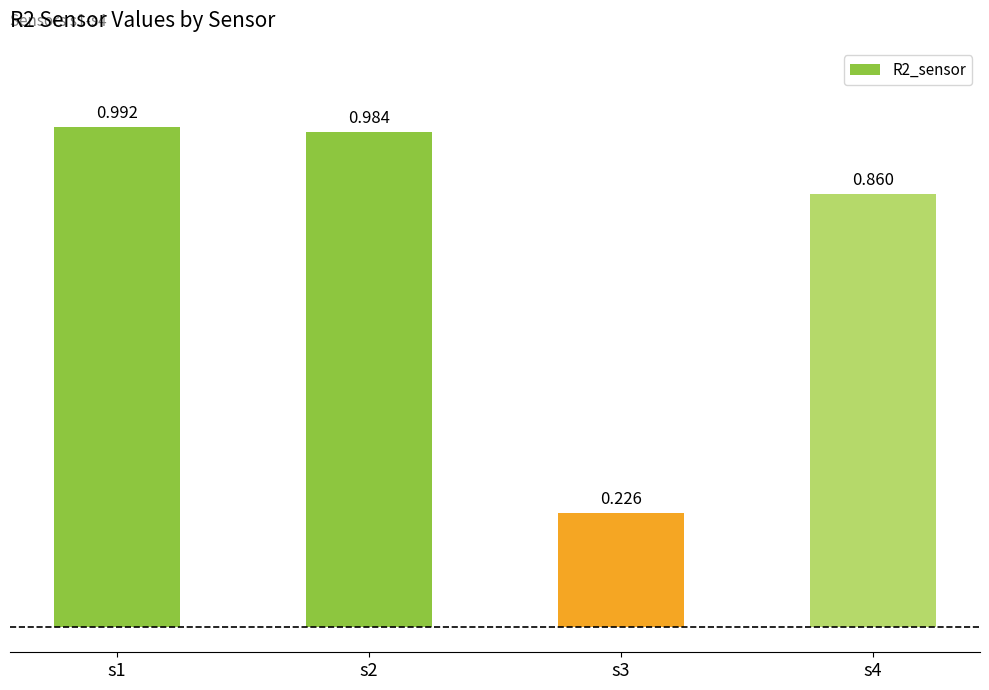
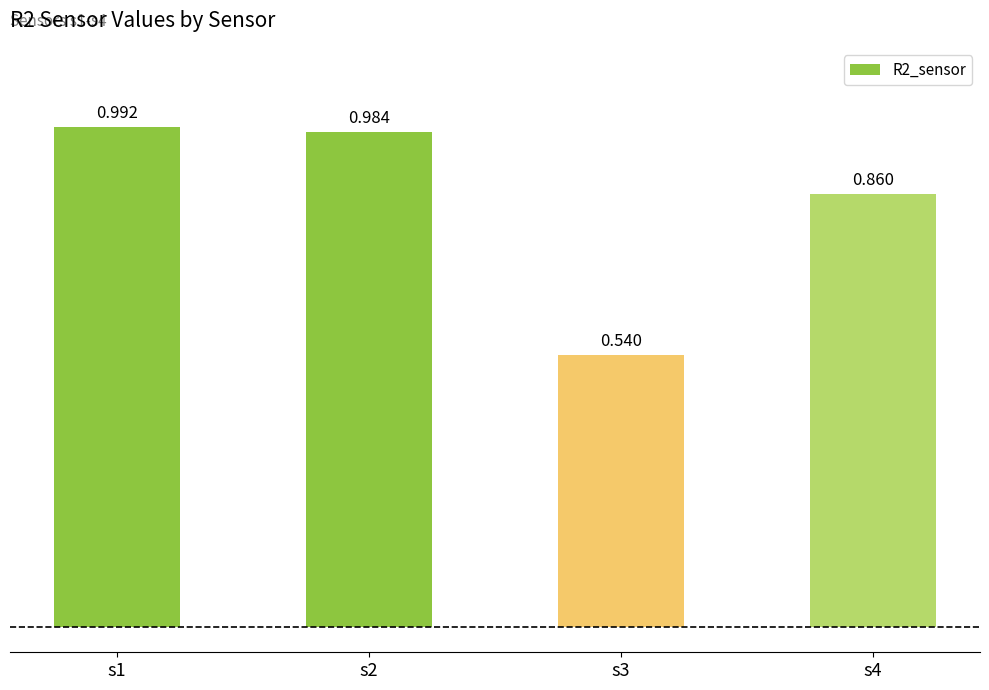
  {
    "s1": 0.992,
    "s2": 0.984,
-   "s3": 0.226,
+   "s3": 0.540,
    "s4": 0.860
  }
